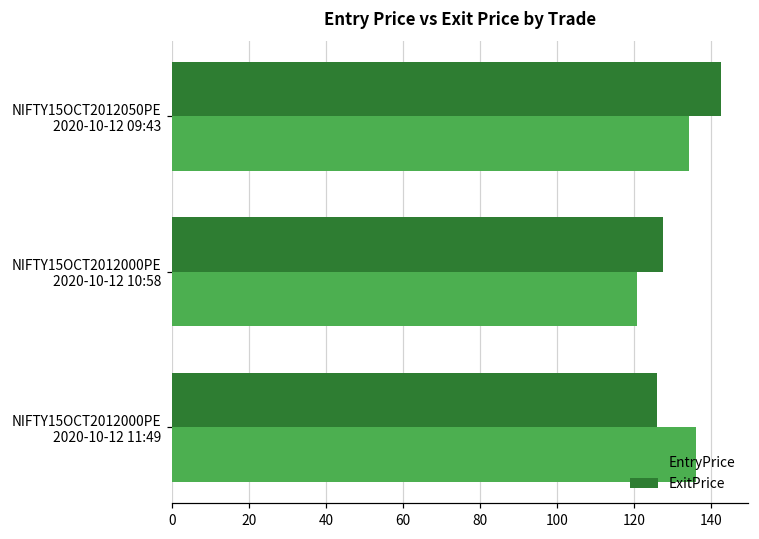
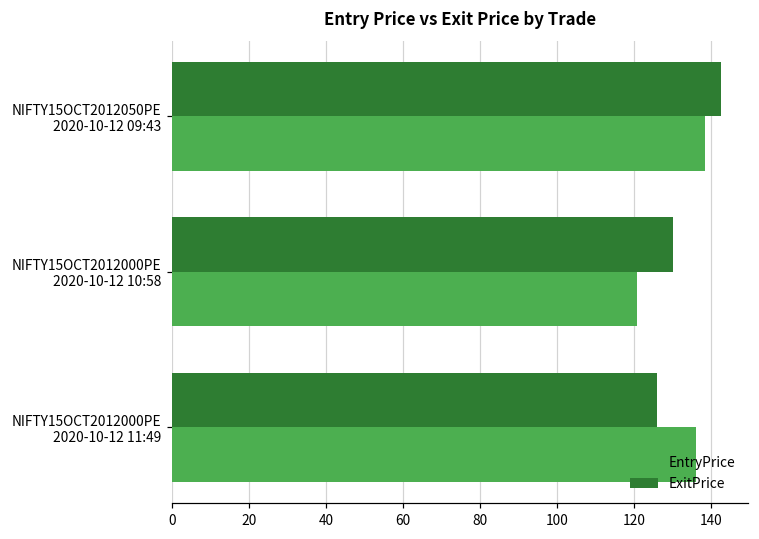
  {
    "EntryPrice": {
-     "NIFTY15OCT2012050PE 2020-10-12 09:43": 134,
+     "NIFTY15OCT2012050PE 2020-10-12 09:43": 139,
      "NIFTY15OCT2012000PE 2020-10-12 10:58": 121,
      "NIFTY15OCT2012000PE 2020-10-12 11:49": 136
    },
    "ExitPrice": {
      "NIFTY15OCT2012050PE 2020-10-12 09:43": 143,
-     "NIFTY15OCT2012000PE 2020-10-12 10:58": 128,
+     "NIFTY15OCT2012000PE 2020-10-12 10:58": 130,
      "NIFTY15OCT2012000PE 2020-10-12 11:49": 126
    }
  }
